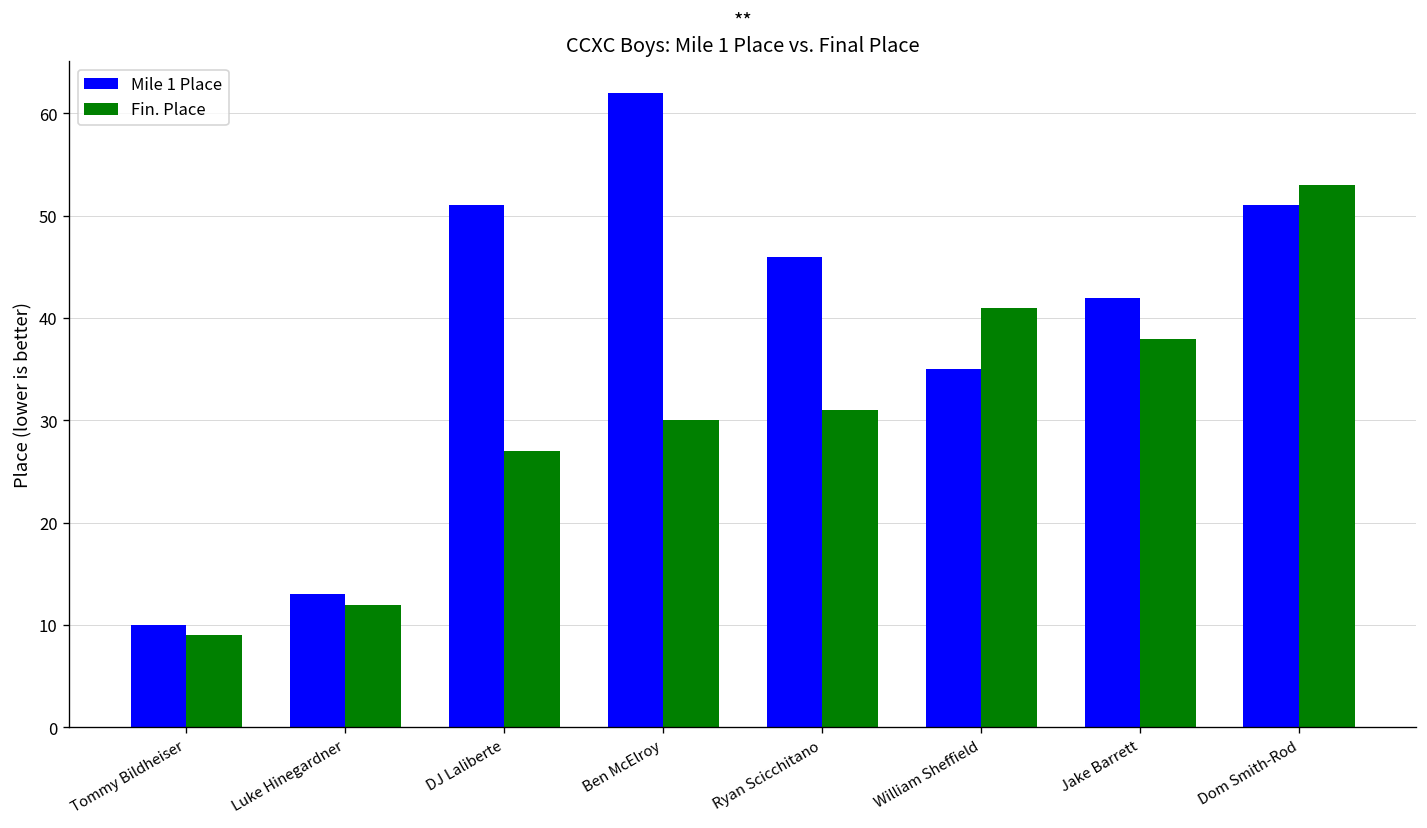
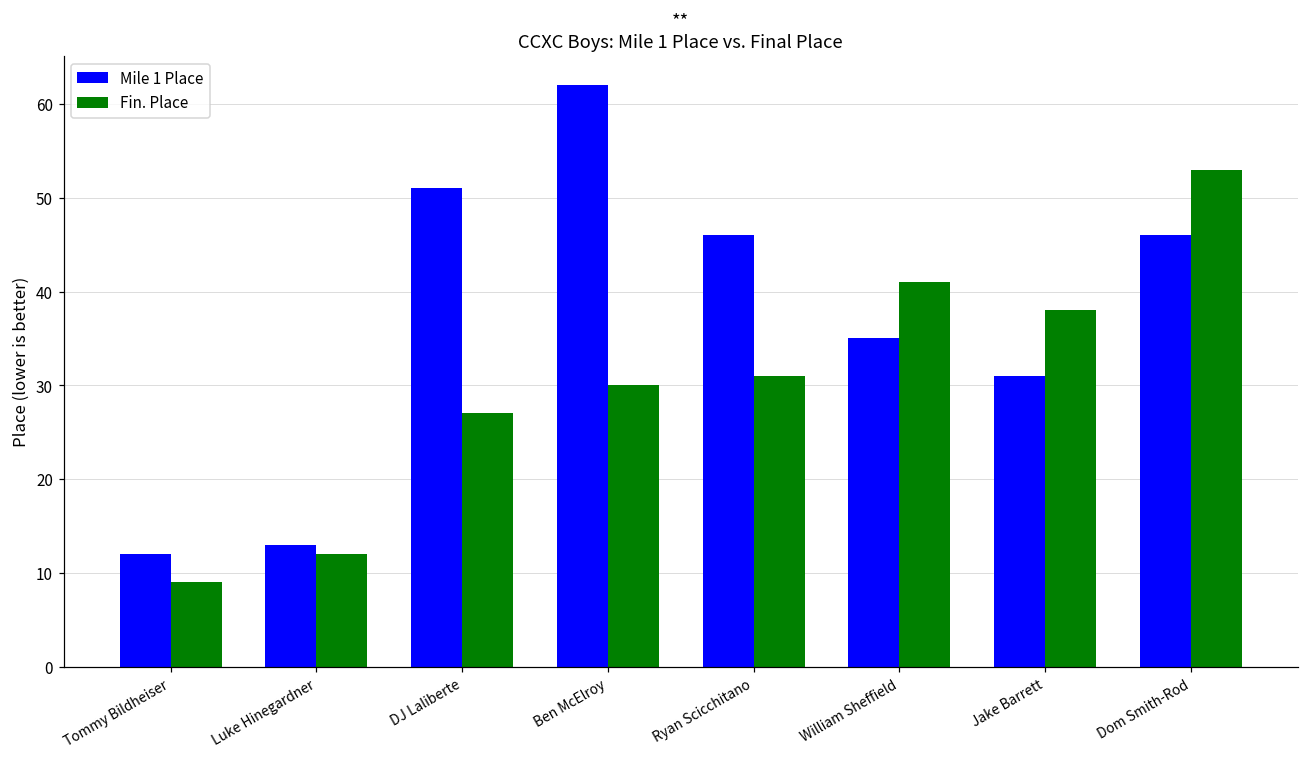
  {
    "Mile 1 Place": {
-     "Tommy Bildheiser": 10,
+     "Tommy Bildheiser": 12,
      "Luke Hinegardner": 13,
      "DJ Laliberte": 51,
      "Ben McElroy": 62,
      "Ryan Scicchitano": 46,
      "William Sheffield": 35,
-     "Jake Barrett": 42,
-     "Dom Smith-Rod": 51
+     "Jake Barrett": 31,
+     "Dom Smith-Rod": 46
    },
    "Fin. Place": {
      "Tommy Bildheiser": 9,
      "Luke Hinegardner": 12,
      "DJ Laliberte": 27,
      "Ben McElroy": 30,
      "Ryan Scicchitano": 31,
      "William Sheffield": 41,
      "Jake Barrett": 38,
      "Dom Smith-Rod": 53
    }
  }
